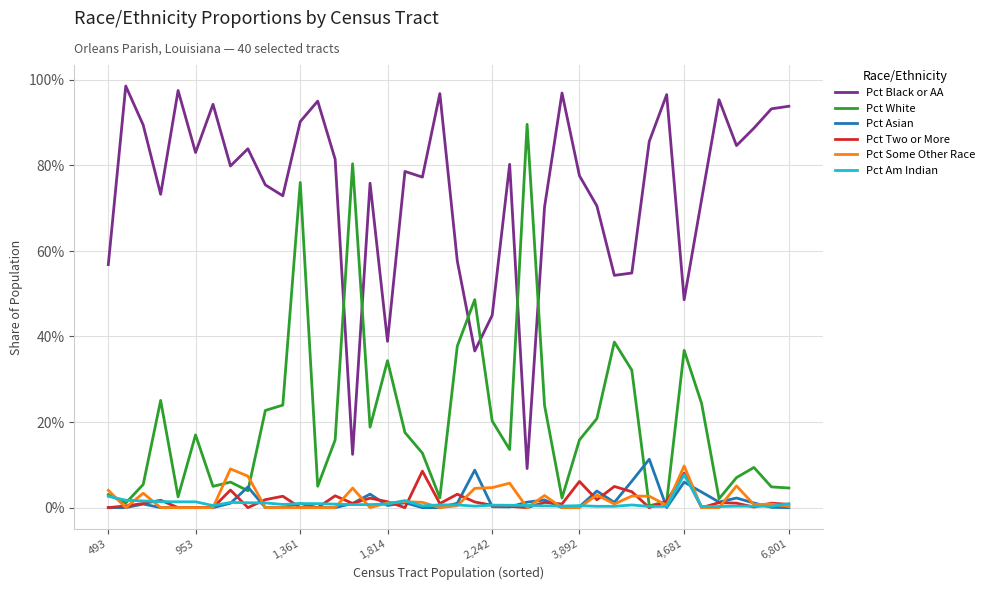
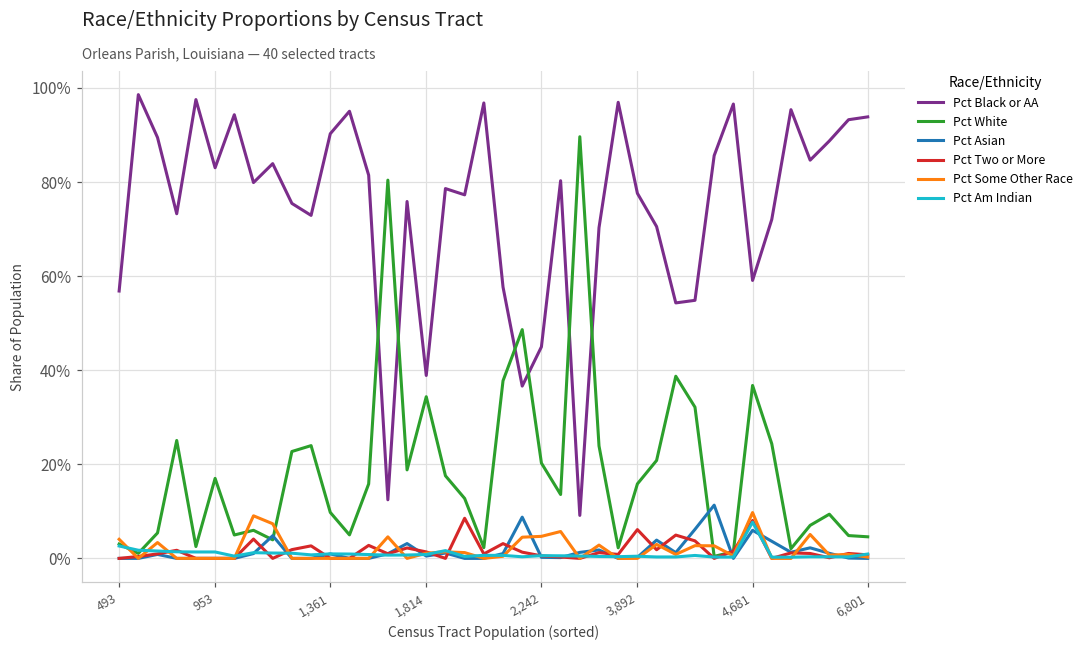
  {
    "Pct Black or AA": {
      "493": "57%",
      "953": "83%",
      "1,361": "90%",
      "1,814": "39%",
      "2,242": "45%",
      "3,892": "78%",
-     "4,681": "49%",
+     "4,681": "59%",
      "6,801": "94%"
    },
    "Pct White": {
      "953": "17%",
-     "1,361": "76%",
+     "1,361": "10%",
      "1,814": "34%",
      "2,242": "20%",
      "3,892": "16%",
      "4,681": "37%",
      "6,801": "5%"
    },
    "Pct Asian": {
      "4,681": "6%"
    },
    "Pct Two or More": {
      "3,892": "6%"
    },
    "Pct Some Other Race": {
      "493": "4%",
      "2,242": "5%",
      "4,681": "10%"
    },
    "Pct Am Indian": {
      "953": "1%"
    }
  }
